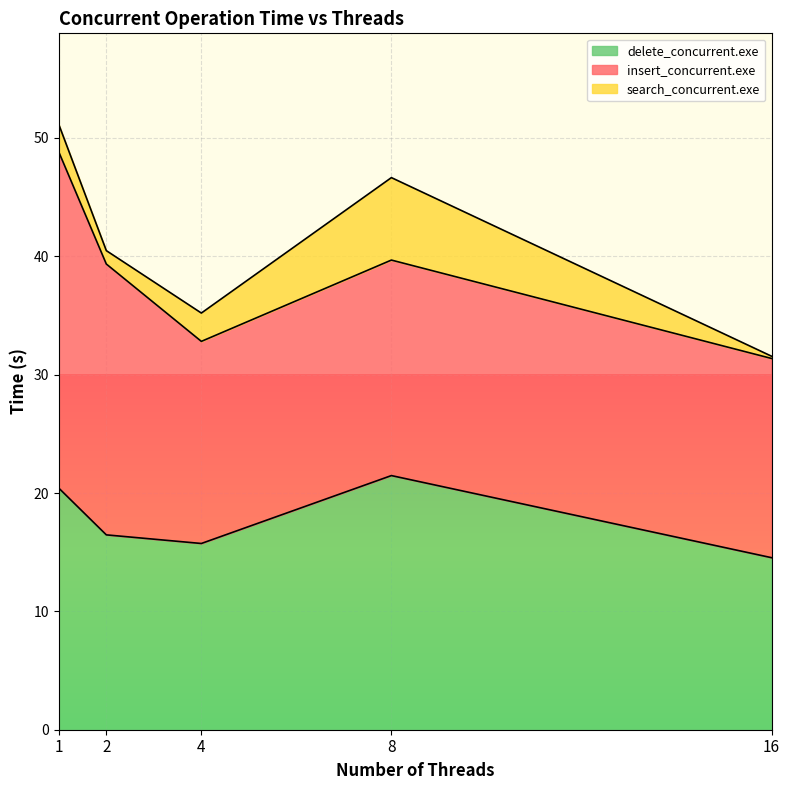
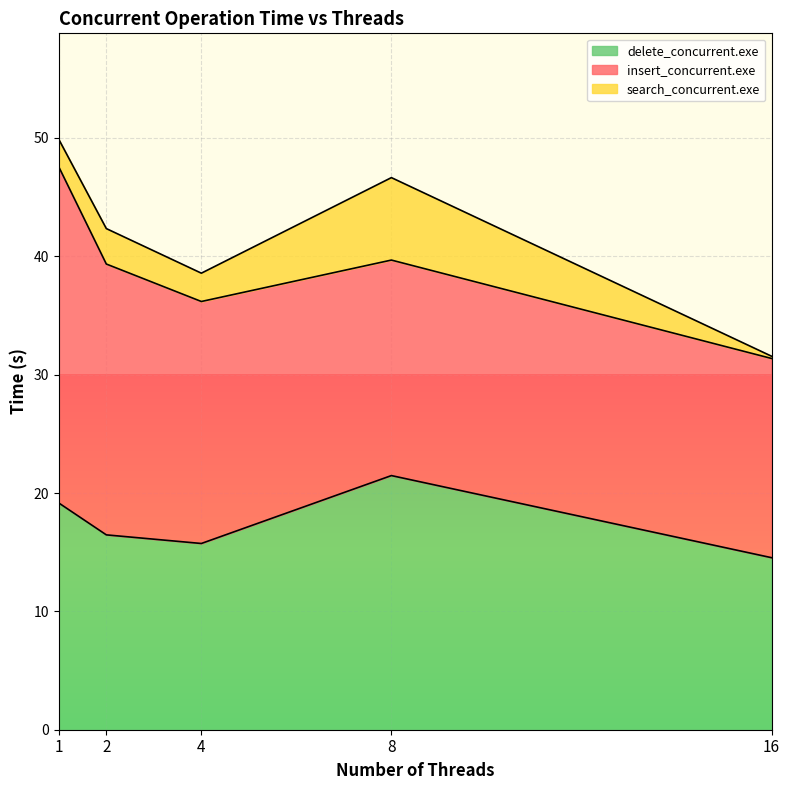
  {
    "delete_concurrent.exe": {
-     "1": 20.4,
+     "1": 19.2,
      "2": 16.5,
      "4": 15.7,
      "8": 21.5,
      "16": 14.5
    },
    "insert_concurrent.exe": {
      "1": 28.4,
      "2": 22.9,
-     "4": 17.1,
+     "4": 20.4,
      "8": 18.2
    },
    "search_concurrent.exe": {
      "1": 2.3,
-     "2": 1.1,
+     "2": 3.0,
      "4": 2.4,
      "8": 7.0
    }
  }
